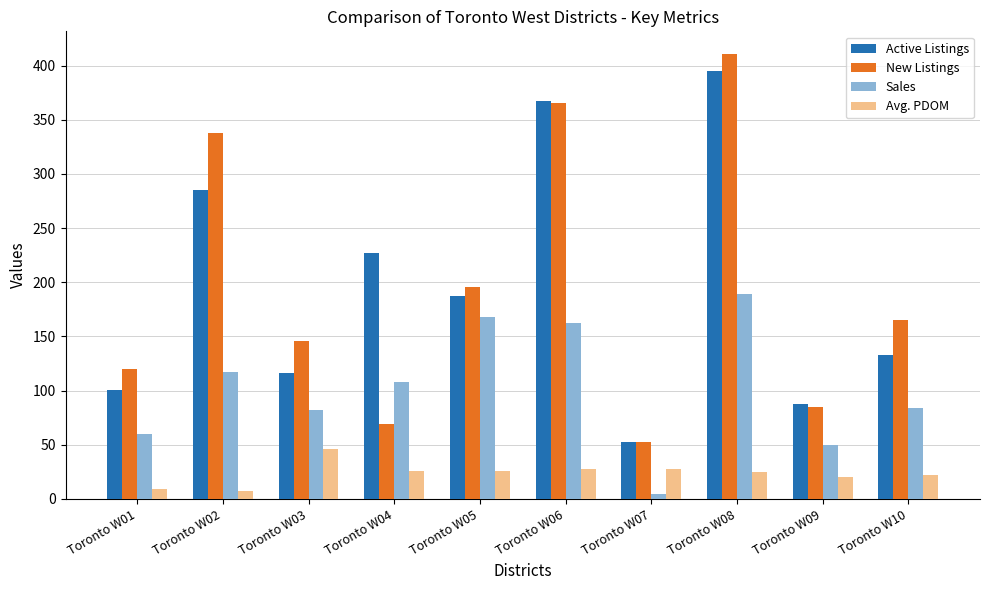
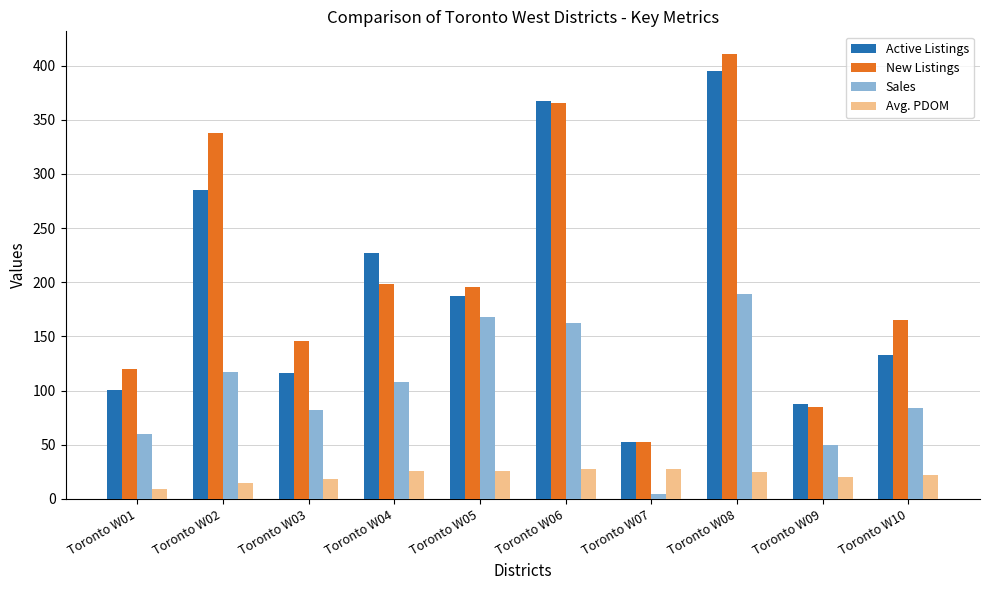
  {
    "Active Listings": {
      "Toronto W01": 101,
      "Toronto W02": 285,
      "Toronto W03": 116,
      "Toronto W04": 227,
      "Toronto W05": 187,
      "Toronto W06": 367,
      "Toronto W07": 53,
      "Toronto W08": 395,
      "Toronto W09": 88,
      "Toronto W10": 133
    },
    "New Listings": {
      "Toronto W01": 120,
      "Toronto W02": 338,
      "Toronto W03": 146,
-     "Toronto W04": 69,
+     "Toronto W04": 198,
      "Toronto W05": 196,
      "Toronto W06": 365,
      "Toronto W07": 53,
      "Toronto W08": 411,
      "Toronto W09": 85,
      "Toronto W10": 165
    },
    "Sales": {
      "Toronto W01": 60,
      "Toronto W02": 117,
      "Toronto W03": 82,
      "Toronto W04": 108,
      "Toronto W05": 168,
      "Toronto W06": 162,
      "Toronto W07": 5,
      "Toronto W08": 189,
      "Toronto W09": 50,
      "Toronto W10": 84
    },
    "Avg. PDOM": {
      "Toronto W01": 9,
-     "Toronto W02": 7,
-     "Toronto W03": 46,
+     "Toronto W02": 15,
+     "Toronto W03": 18,
      "Toronto W04": 26,
      "Toronto W05": 26,
      "Toronto W06": 28,
      "Toronto W07": 28,
      "Toronto W08": 25,
      "Toronto W09": 20,
      "Toronto W10": 22
    }
  }
